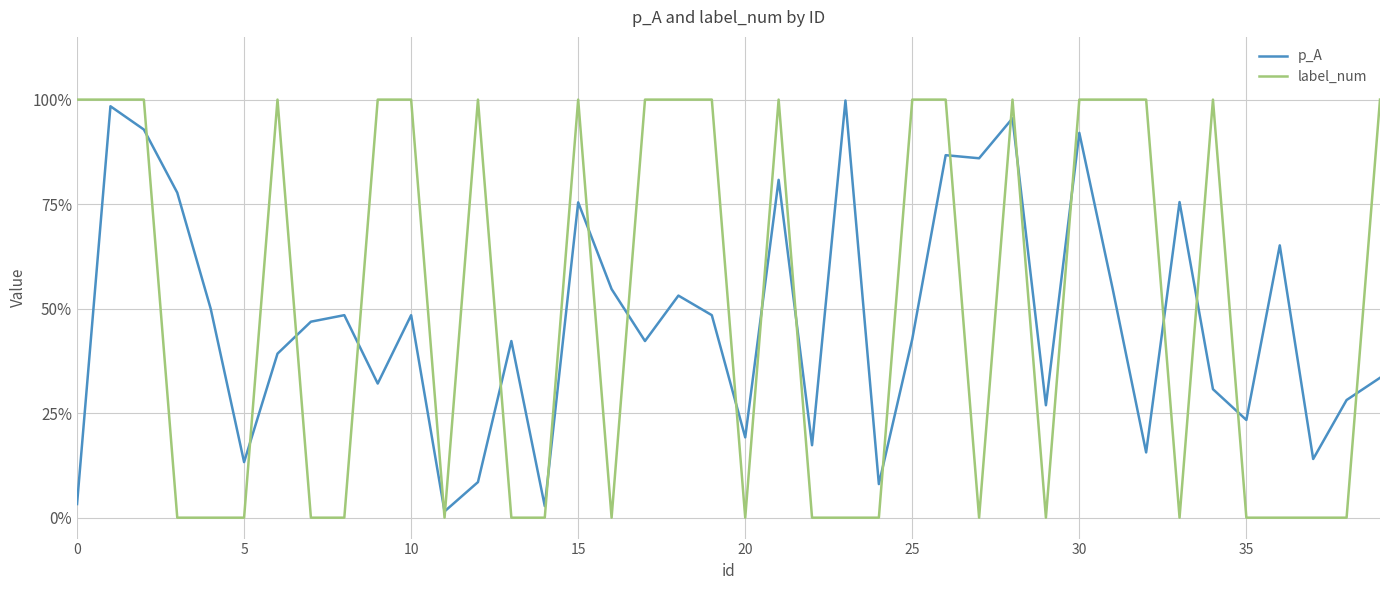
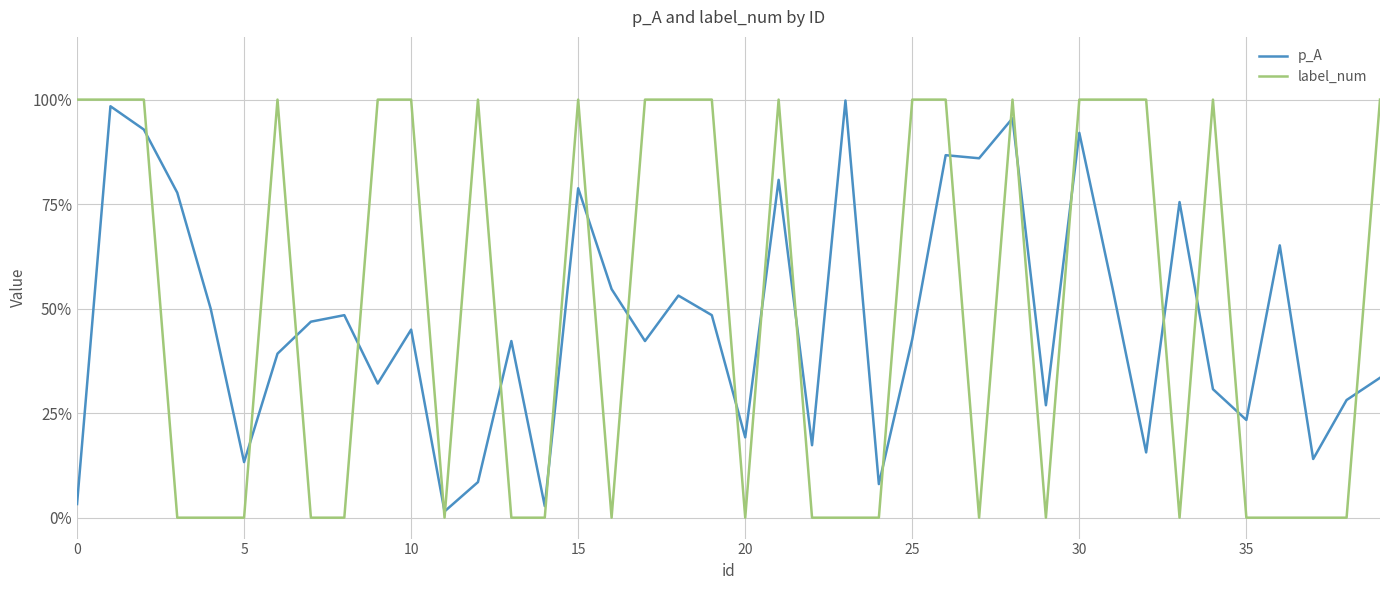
  {
    "p_A": {
      "0": "3%",
      "5": "13%",
-     "10": "48%",
-     "15": "75%",
+     "10": "45%",
+     "15": "79%",
      "20": "19%",
      "25": "43%",
      "30": "92%",
      "35": "23%"
    },
    "label_num": {
      "0": "100%",
      "5": "0%",
      "10": "100%",
      "15": "100%",
      "20": "0%",
      "25": "100%",
      "30": "100%",
      "35": "0%"
    }
  }
